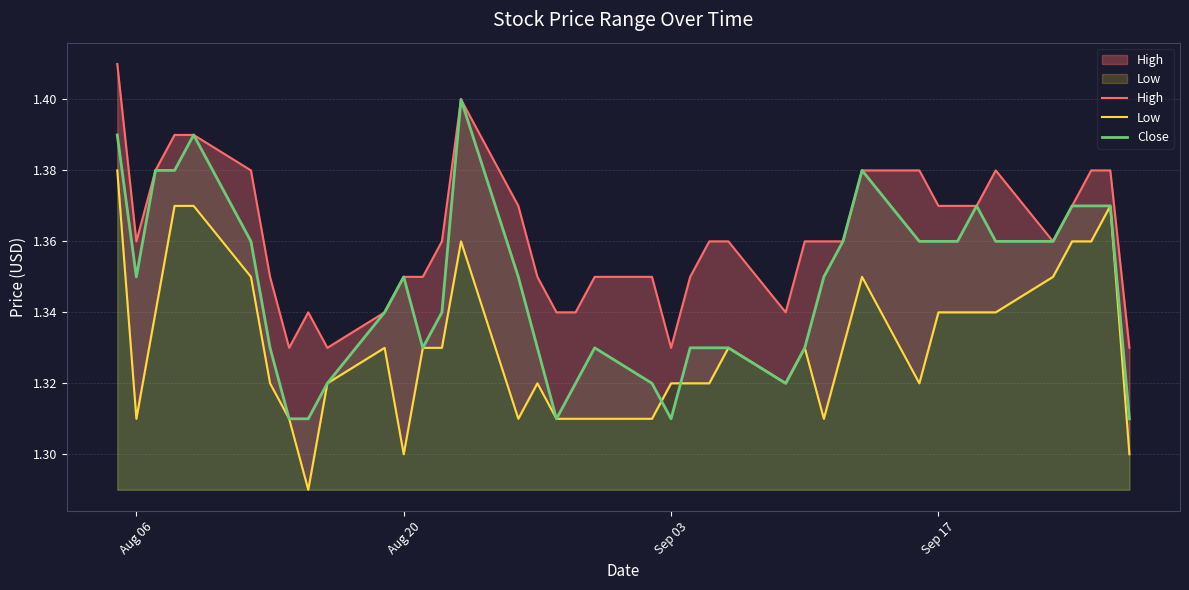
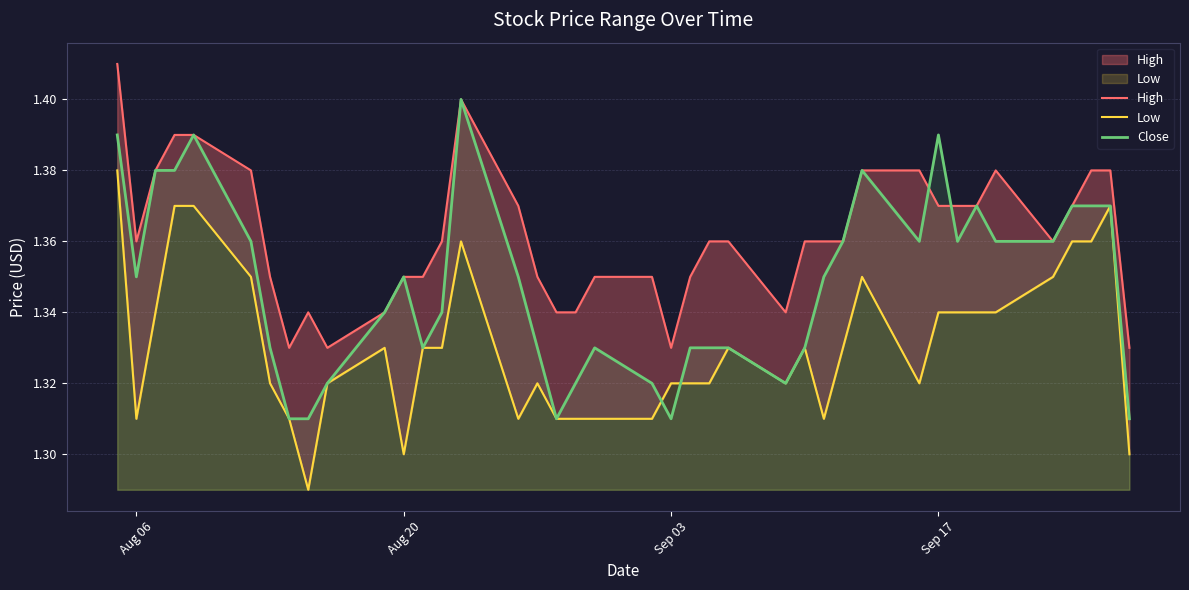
  {
    "Close": {
      "Aug 06": 1.35,
      "Sep 03": 1.31,
-     "Sep 17": 1.36
+     "Sep 17": 1.39
    }
  }
